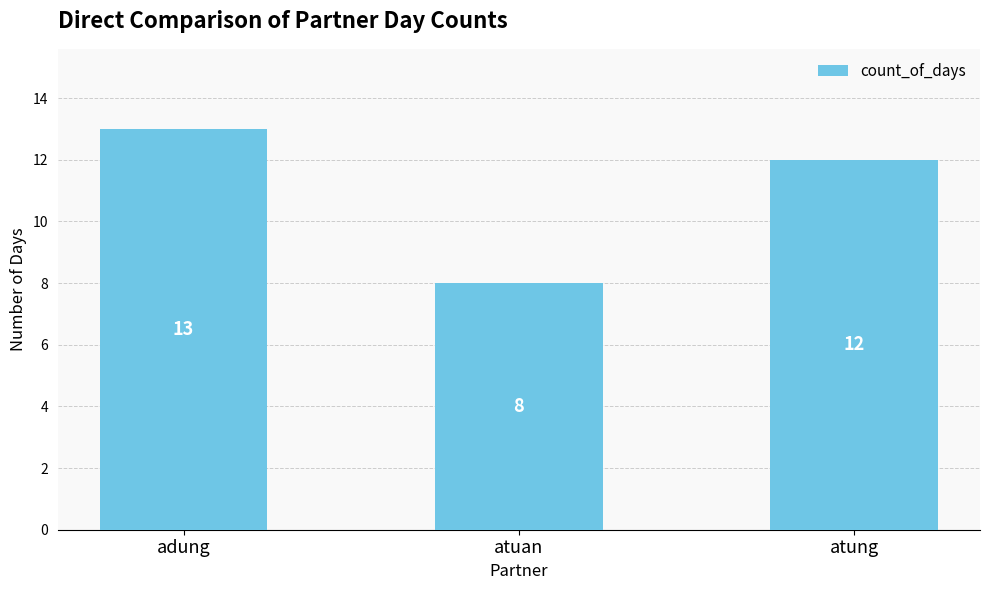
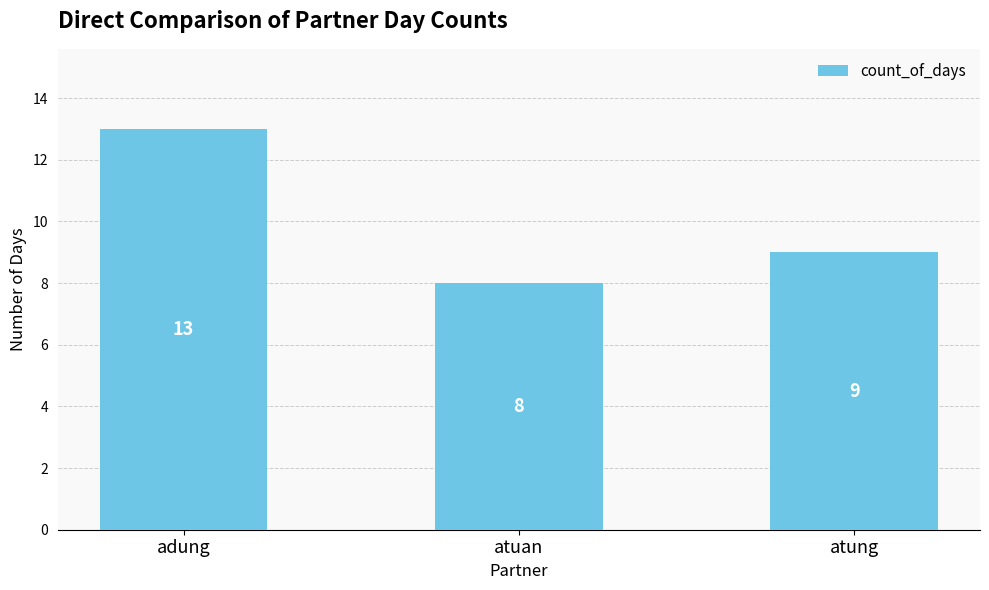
  {
    "adung": 13,
    "atuan": 8,
-   "atung": 12
+   "atung": 9
  }
